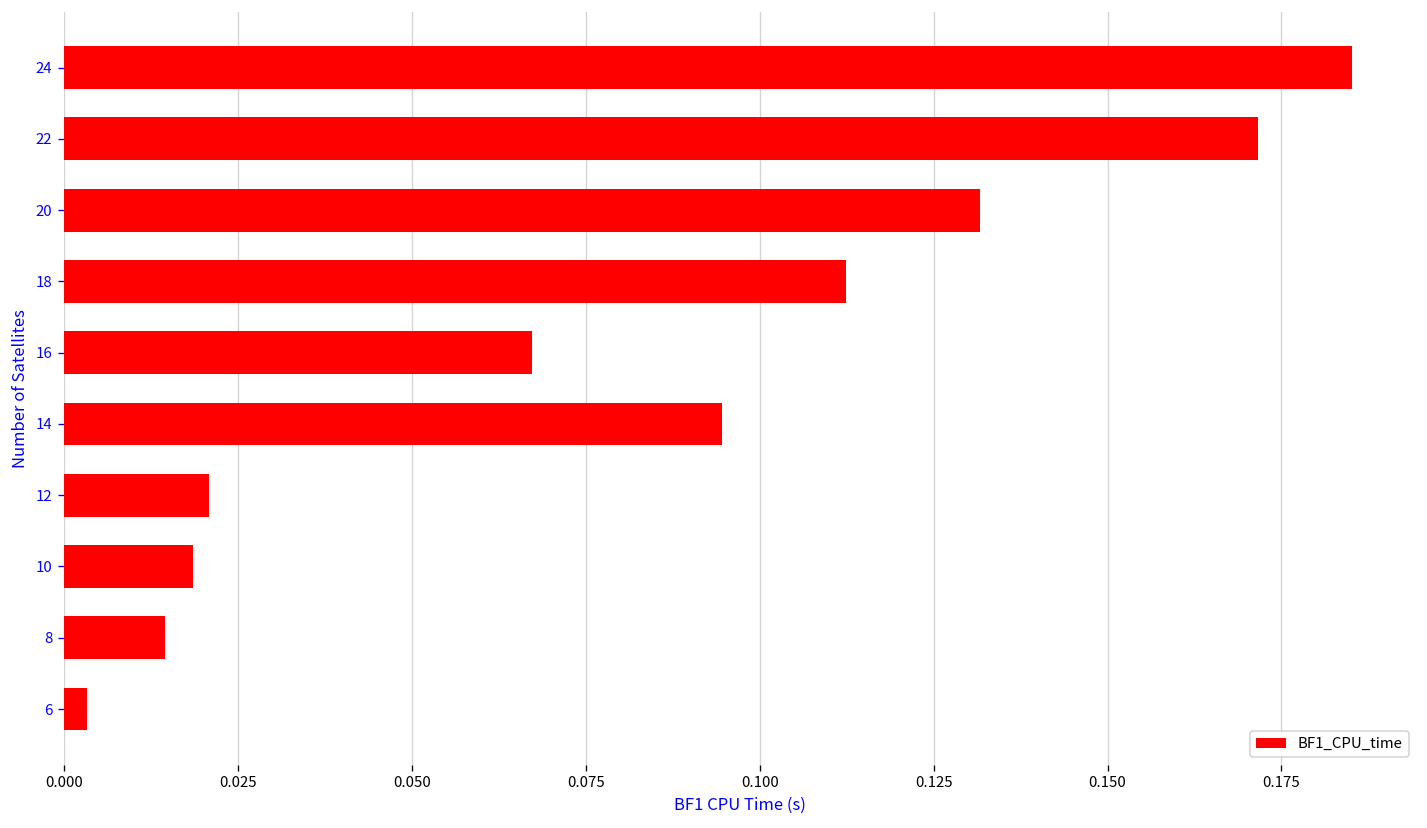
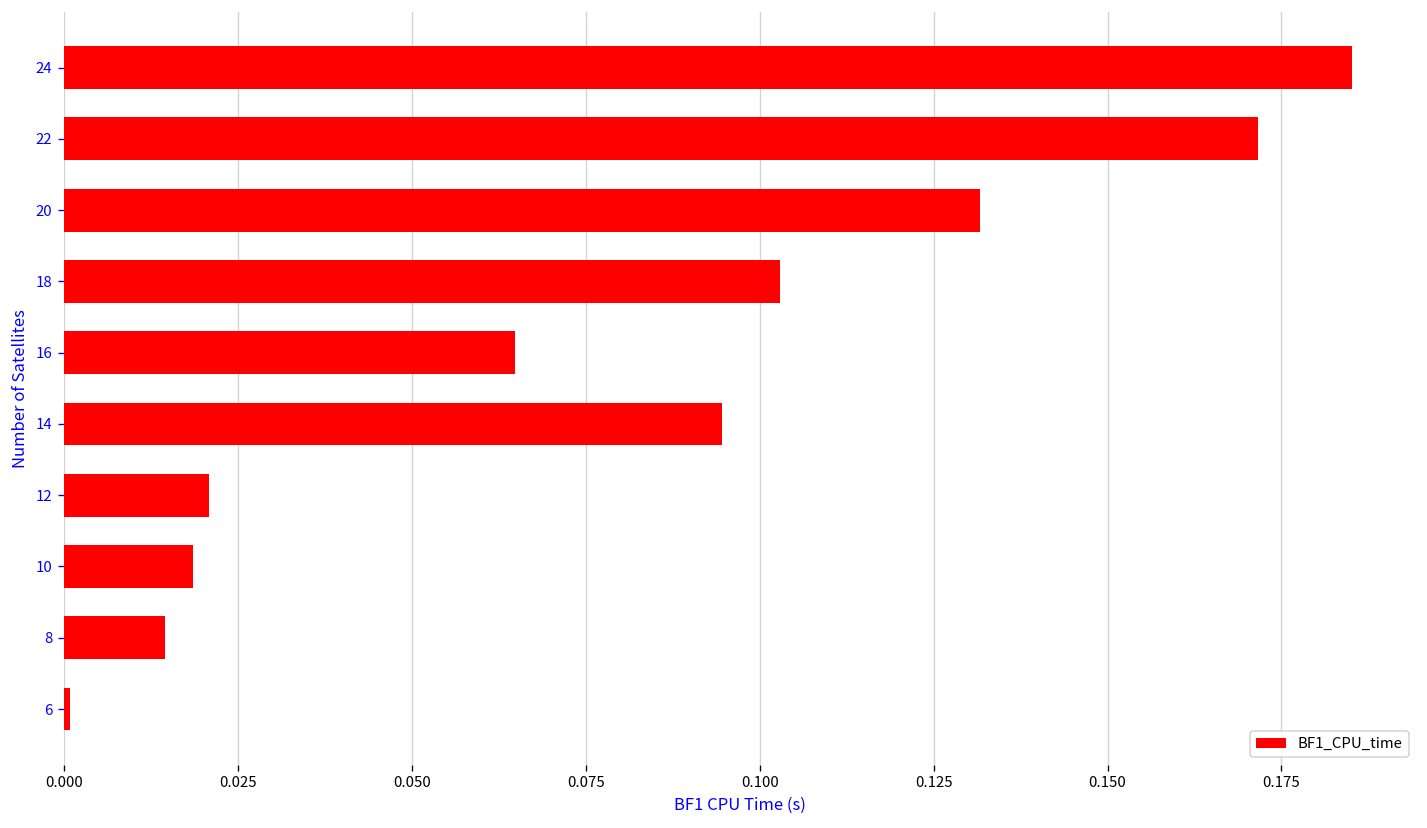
  {
    "24": 0.185,
    "22": 0.172,
    "20": 0.132,
-   "18": 0.112,
-   "16": 0.067,
+   "18": 0.103,
+   "16": 0.065,
    "14": 0.095,
    "12": 0.021,
    "10": 0.019,
    "8": 0.015,
-   "6": 0.003
+   "6": 0.001
  }
